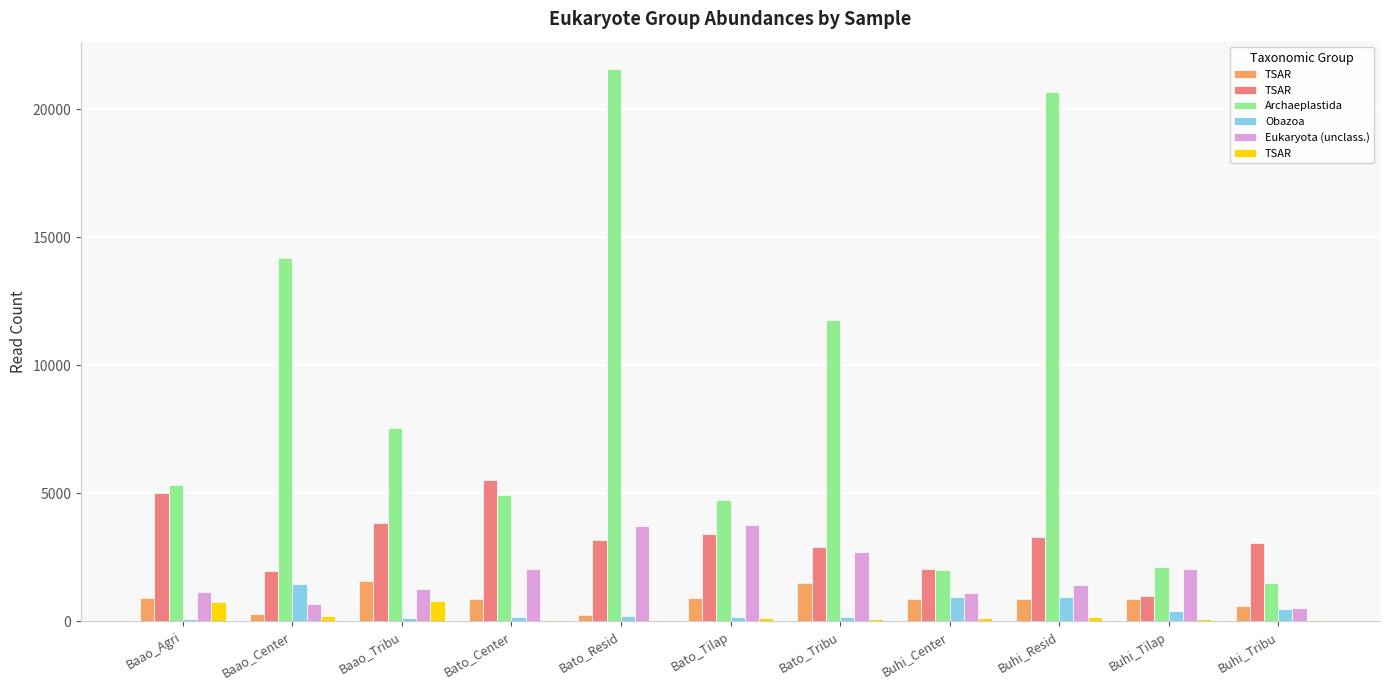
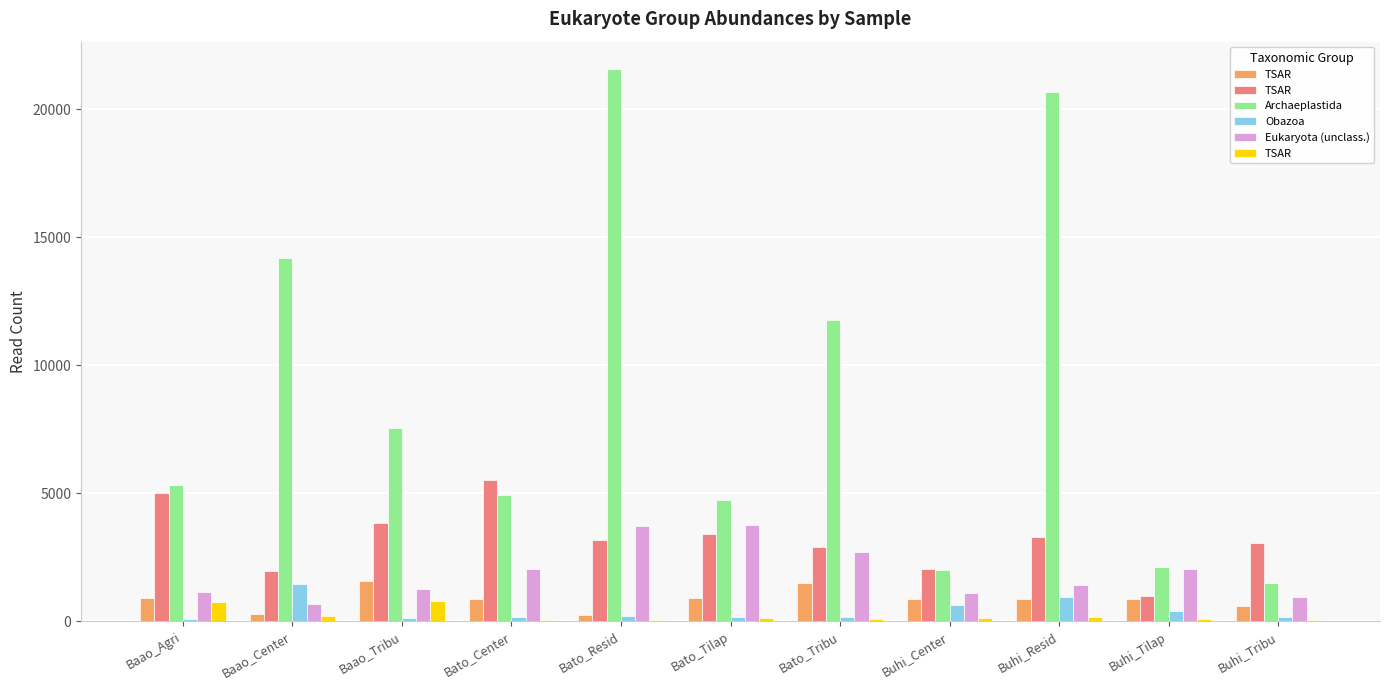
  {
    "Archaeplastida": {
      "Baao_Agri": 5300,
      "Baao_Center": 14200,
      "Baao_Tribu": 7600,
      "Bato_Center": 4900,
      "Bato_Resid": 21600,
      "Bato_Tilap": 4700,
      "Bato_Tribu": 11800,
      "Buhi_Center": 2000,
      "Buhi_Resid": 20700,
      "Buhi_Tilap": 2100,
      "Buhi_Tribu": 1500
    },
    "Obazoa": {
      "Baao_Center": 1500,
      "Baao_Tribu": 100,
      "Bato_Center": 200,
      "Bato_Resid": 200,
      "Bato_Tilap": 200,
      "Bato_Tribu": 100,
-     "Buhi_Center": 900,
+     "Buhi_Center": 600,
      "Buhi_Resid": 900,
      "Buhi_Tilap": 400,
-     "Buhi_Tribu": 500
+     "Buhi_Tribu": 200
    },
    "Eukaryota (unclass.)": {
      "Baao_Agri": 1100,
      "Baao_Center": 700,
      "Baao_Tribu": 1300,
      "Bato_Center": 2000,
      "Bato_Resid": 3700,
      "Bato_Tilap": 3700,
      "Bato_Tribu": 2700,
      "Buhi_Center": 1100,
      "Buhi_Resid": 1400,
      "Buhi_Tilap": 2000,
-     "Buhi_Tribu": 500
+     "Buhi_Tribu": 900
    }
  }
